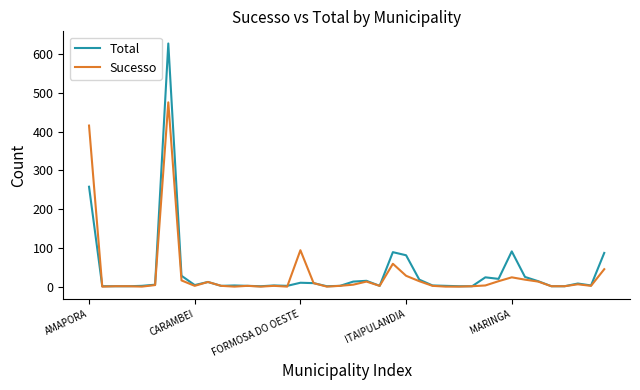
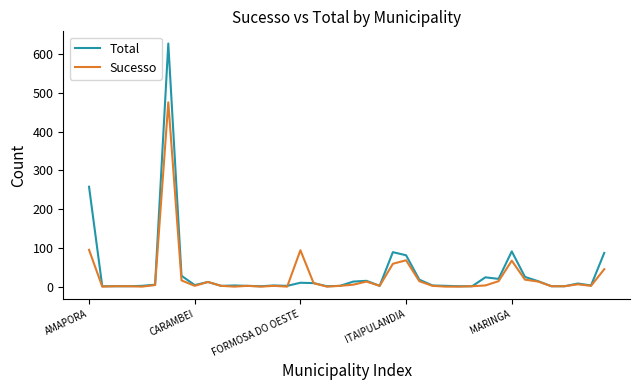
  {
    "Total": {
      "AMAPORA": 260,
      "FORMOSA DO OESTE": 10,
      "ITAIPULANDIA": 80,
      "MARINGA": 90
    },
    "Sucesso": {
-     "AMAPORA": 420,
+     "AMAPORA": 100,
      "FORMOSA DO OESTE": 90,
-     "ITAIPULANDIA": 30,
-     "MARINGA": 20
+     "ITAIPULANDIA": 70,
+     "MARINGA": 70
    }
  }
